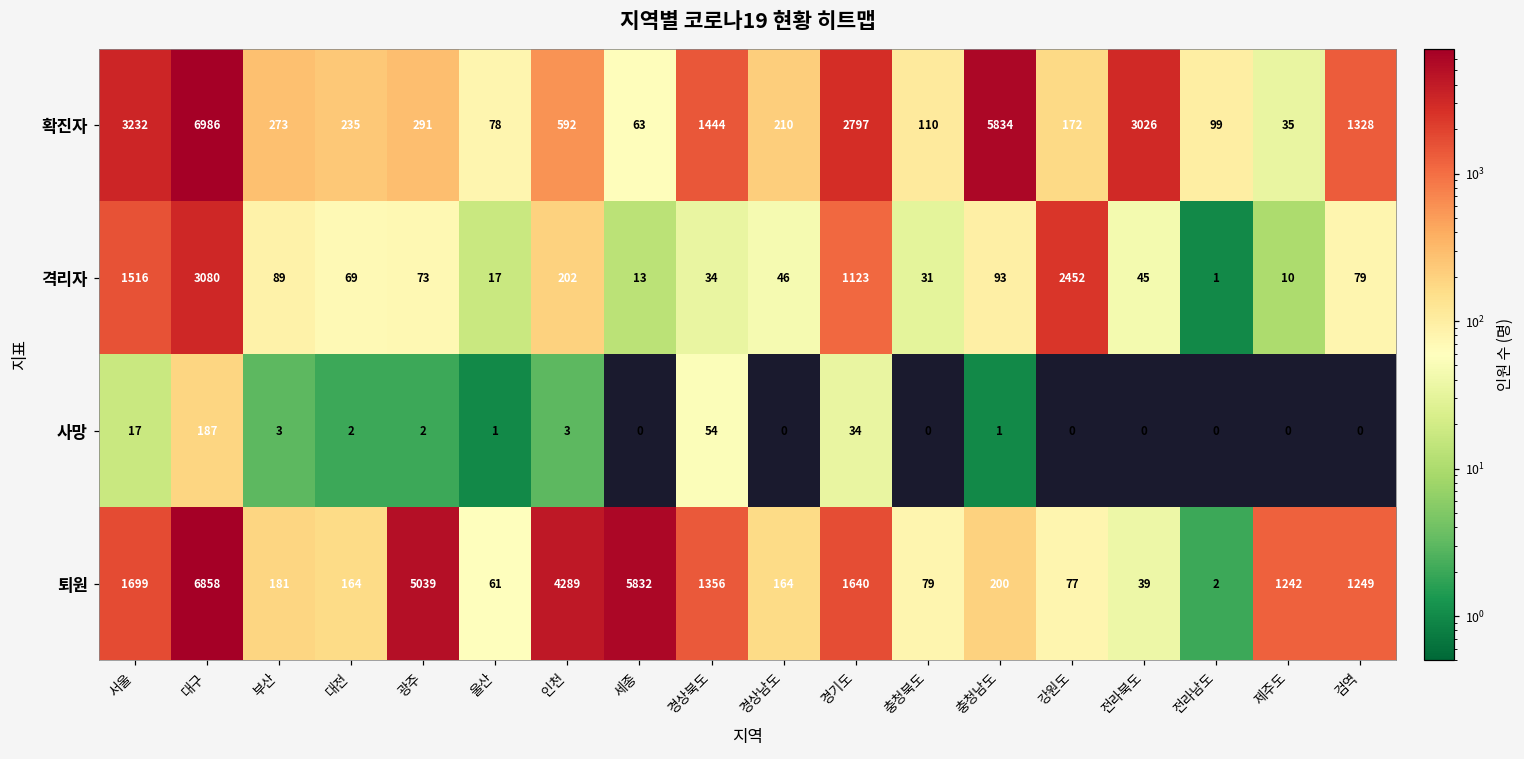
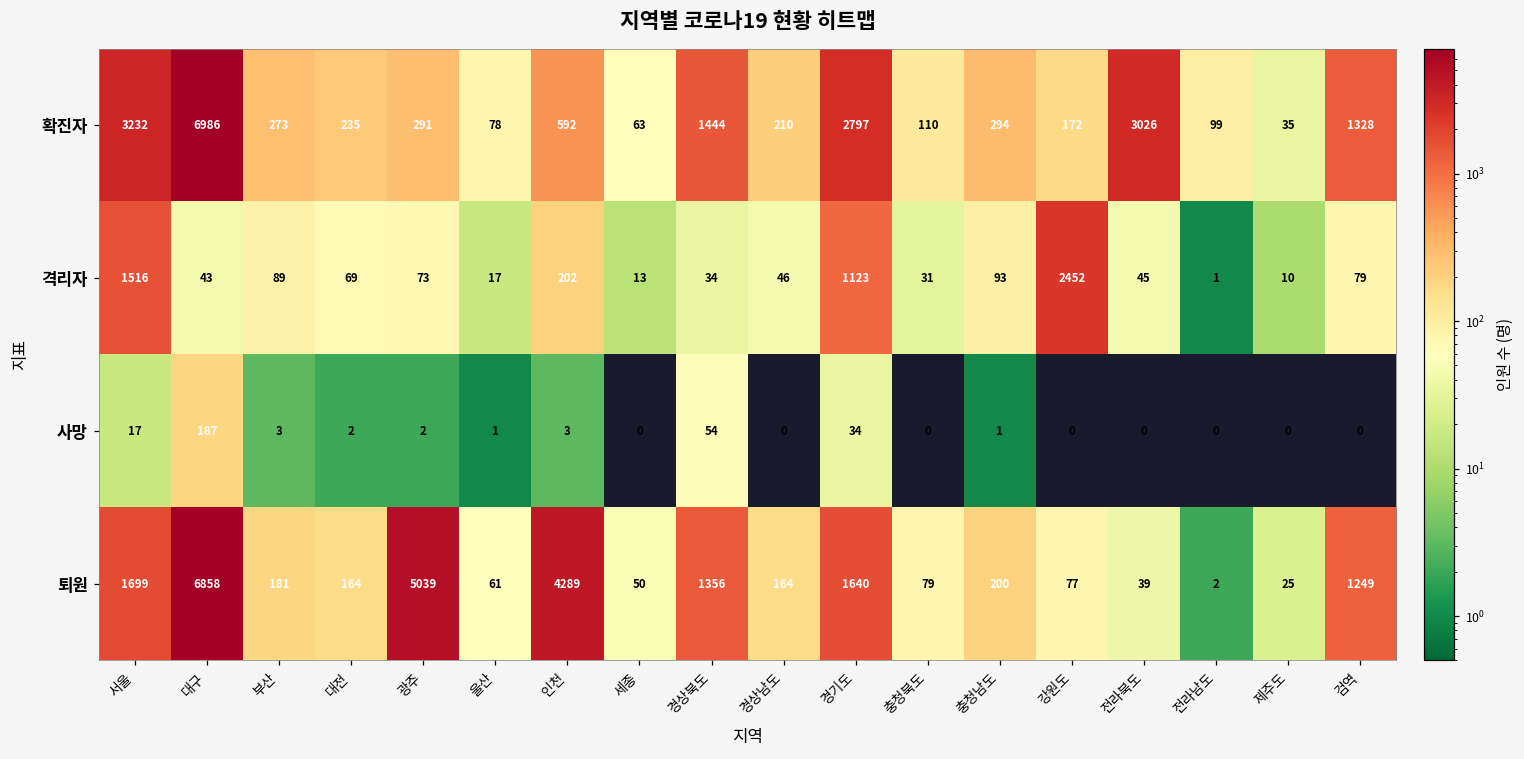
  {
    "확진자": {
      "서울": 3232,
      "대구": 6986,
      "부산": 273,
      "대전": 235,
      "광주": 291,
      "울산": 78,
      "인천": 592,
      "세종": 63,
      "경상북도": 1444,
      "경상남도": 210,
      "경기도": 2797,
      "충청북도": 110,
-     "충청남도": 5834,
+     "충청남도": 294,
      "강원도": 172,
      "전라북도": 3026,
      "전라남도": 99,
      "제주도": 35,
      "검역": 1328
    },
    "격리자": {
      "서울": 1516,
-     "대구": 3080,
+     "대구": 43,
      "부산": 89,
      "대전": 69,
      "광주": 73,
      "울산": 17,
      "인천": 202,
      "세종": 13,
      "경상북도": 34,
      "경상남도": 46,
      "경기도": 1123,
      "충청북도": 31,
      "충청남도": 93,
      "강원도": 2452,
      "전라북도": 45,
      "전라남도": 1,
      "제주도": 10,
      "검역": 79
    },
    "사망": {
      "서울": 17,
      "대구": 187,
      "부산": 3,
      "대전": 2,
      "광주": 2,
      "울산": 1,
      "인천": 3,
      "경상북도": 54,
      "경기도": 34,
      "충청남도": 1
    },
    "퇴원": {
      "서울": 1699,
      "대구": 6858,
      "부산": 181,
      "대전": 164,
      "광주": 5039,
      "울산": 61,
      "인천": 4289,
-     "세종": 5832,
+     "세종": 50,
      "경상북도": 1356,
      "경상남도": 164,
      "경기도": 1640,
      "충청북도": 79,
      "충청남도": 200,
      "강원도": 77,
      "전라북도": 39,
      "전라남도": 2,
-     "제주도": 1242,
+     "제주도": 25,
      "검역": 1249
    }
  }
